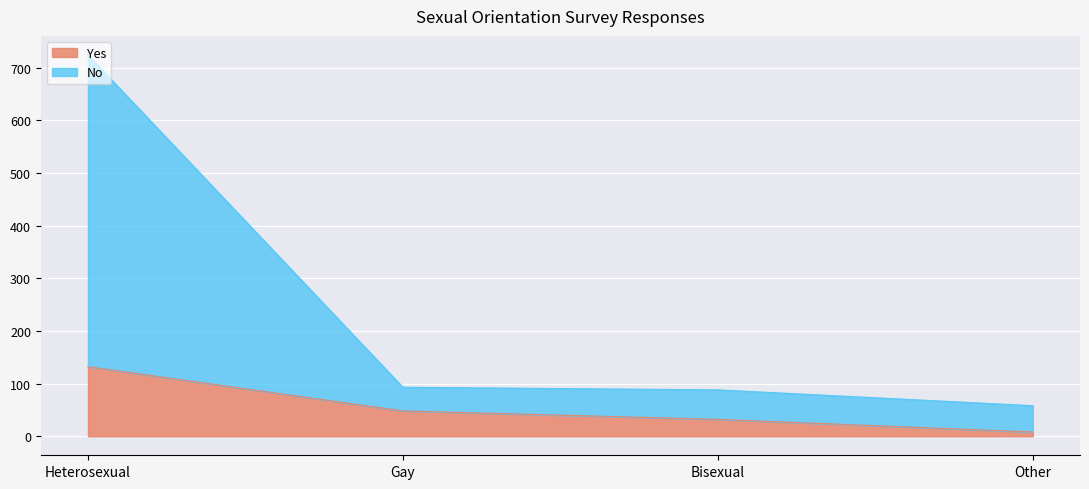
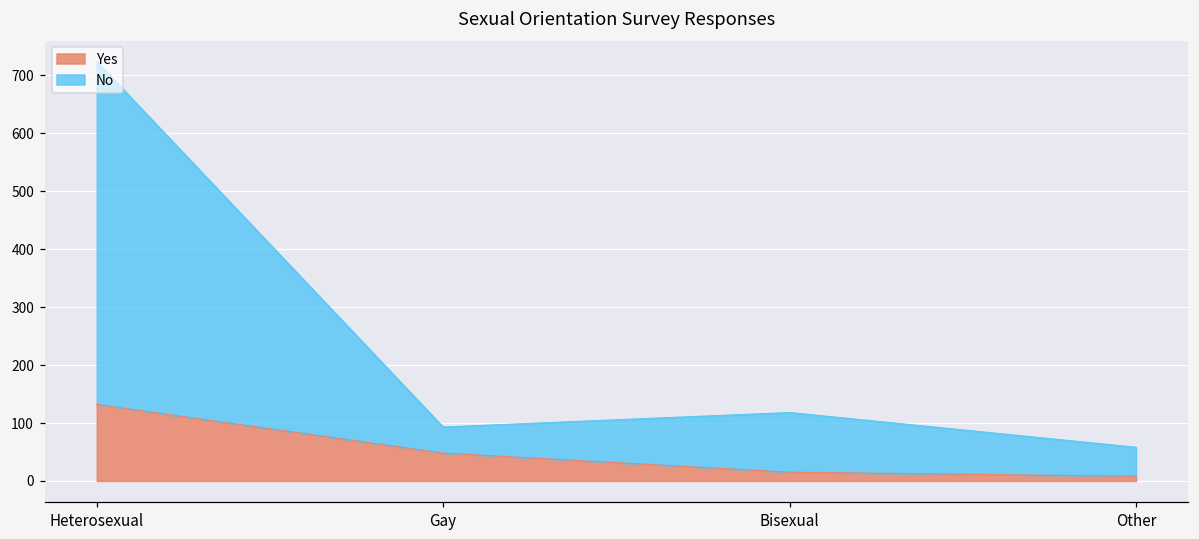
  {
    "Yes": {
      "Heterosexual": 130,
      "Gay": 50,
-     "Bisexual": 30,
+     "Bisexual": 20,
      "Other": 10
    },
    "No": {
      "Gay": 50,
-     "Bisexual": 60,
+     "Bisexual": 100,
      "Other": 50
    }
  }
